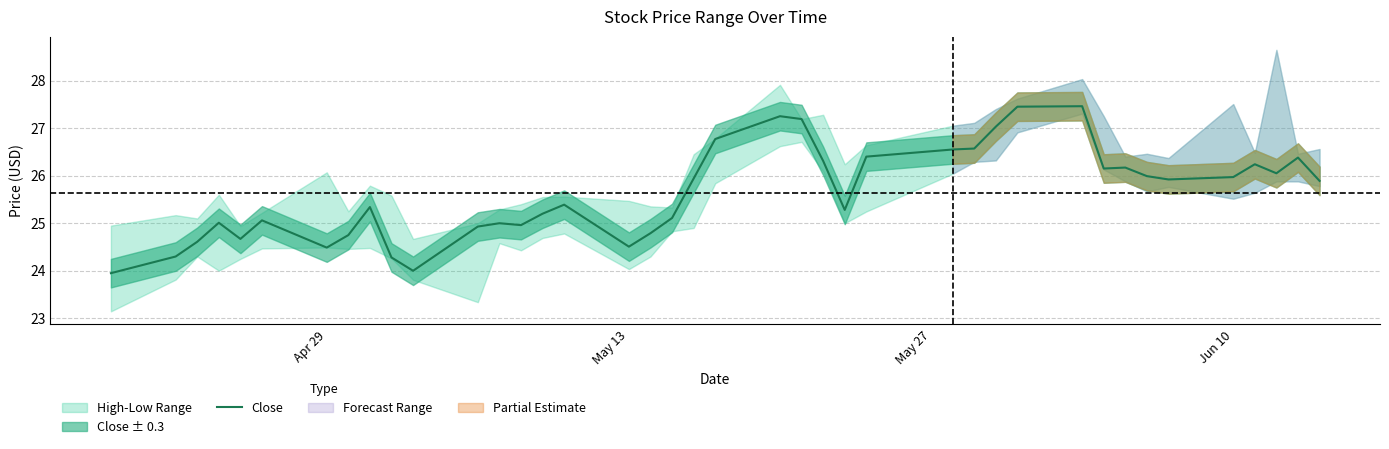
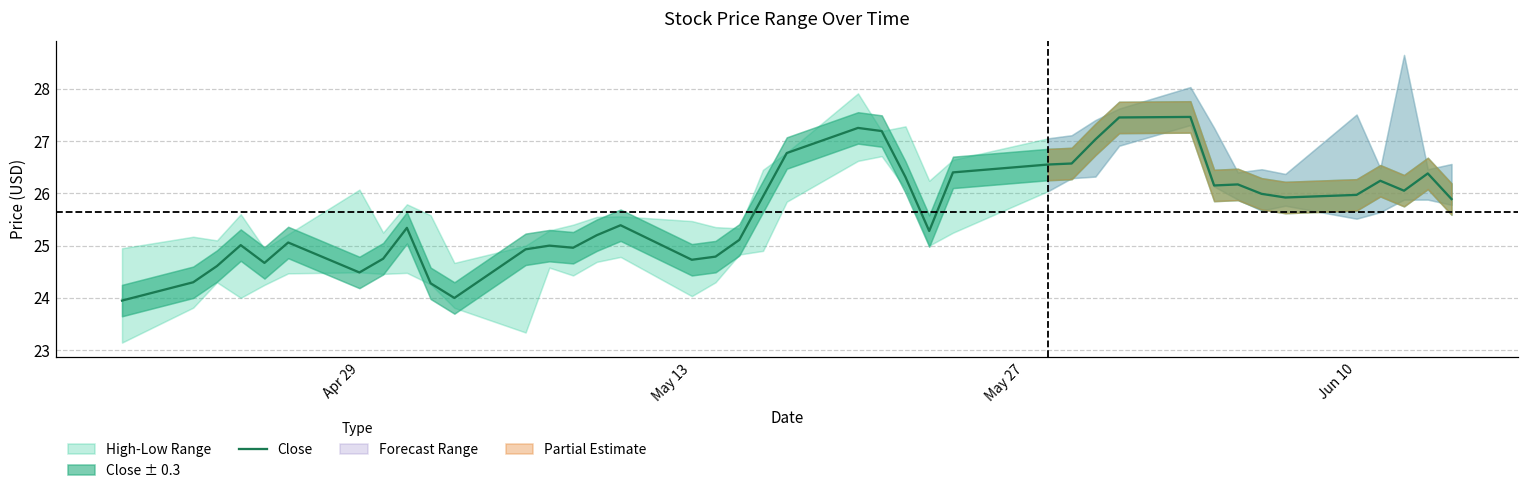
  {
    "Close": {
      "Apr 29": 24.5,
-     "May 13": 24.5,
+     "May 13": 24.7,
      "Jun 10": 26.0
    }
  }
